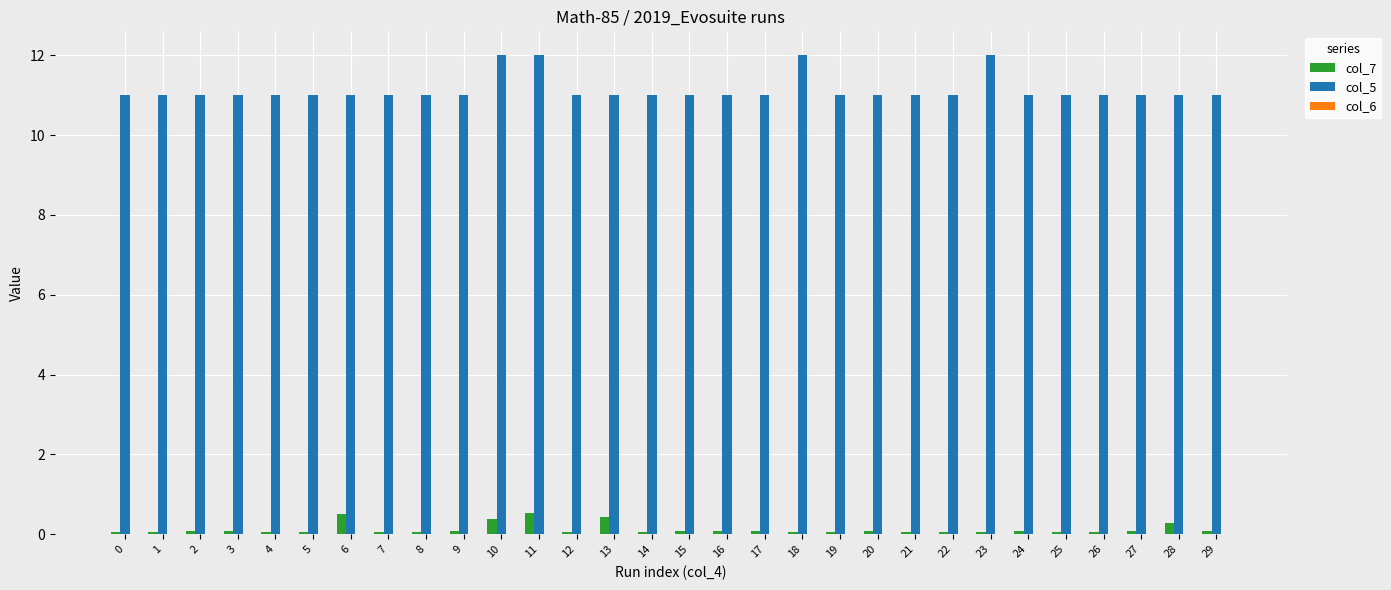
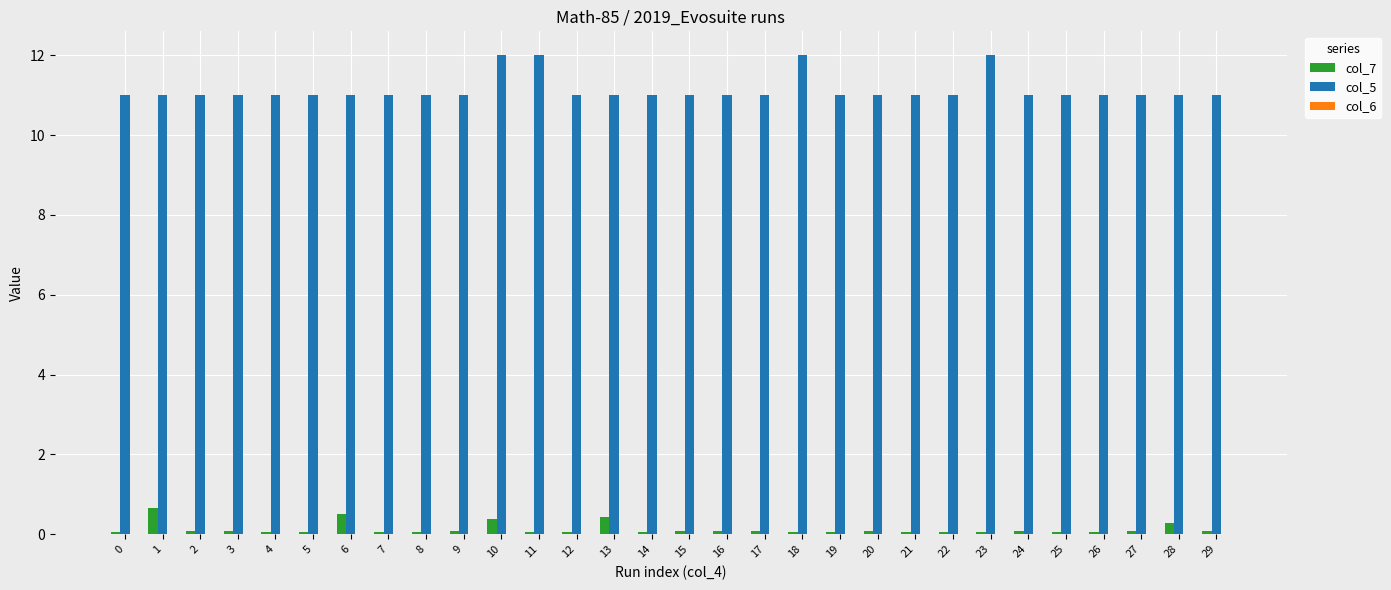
  {
    "col_7": {
-     "1": 0.1,
+     "1": 0.7,
      "2": 0.1,
      "3": 0.1,
      "5": 0.1,
      "6": 0.5,
      "7": 0.1,
      "9": 0.1,
      "10": 0.4,
-     "11": 0.5,
+     "11": 0.1,
      "12": 0.1,
      "13": 0.4,
      "15": 0.1,
      "16": 0.1,
      "17": 0.1,
      "18": 0.1,
      "19": 0.1,
      "20": 0.1,
      "21": 0.1,
      "24": 0.1,
      "27": 0.1,
      "28": 0.3,
      "29": 0.1
    },
    "col_5": {
      "0": 11.0,
      "1": 11.0,
      "2": 11.0,
      "3": 11.0,
      "4": 11.0,
      "5": 11.0,
      "6": 11.0,
      "7": 11.0,
      "8": 11.0,
      "9": 11.0,
      "10": 12.0,
      "11": 12.0,
      "12": 11.0,
      "13": 11.0,
      "14": 11.0,
      "15": 11.0,
      "16": 11.0,
      "17": 11.0,
      "18": 12.0,
      "19": 11.0,
      "20": 11.0,
      "21": 11.0,
      "22": 11.0,
      "23": 12.0,
      "24": 11.0,
      "25": 11.0,
      "26": 11.0,
      "27": 11.0,
      "28": 11.0,
      "29": 11.0
    },
    "col_6": {
      "0": 0.0,
      "1": 0.0,
      "2": 0.0,
      "3": 0.0,
      "4": 0.0,
      "5": 0.0,
      "6": 0.0,
      "7": 0.0,
      "8": 0.0,
      "9": 0.0,
      "10": 0.0,
      "11": 0.0,
      "12": 0.0,
      "13": 0.0,
      "14": 0.0,
      "15": 0.0,
      "16": 0.0,
      "17": 0.0,
      "18": 0.0,
      "19": 0.0,
      "20": 0.0,
      "21": 0.0,
      "22": 0.0,
      "23": 0.0,
      "24": 0.0,
      "25": 0.0,
      "26": 0.0,
      "27": 0.0,
      "28": 0.0,
      "29": 0.0
    }
  }
